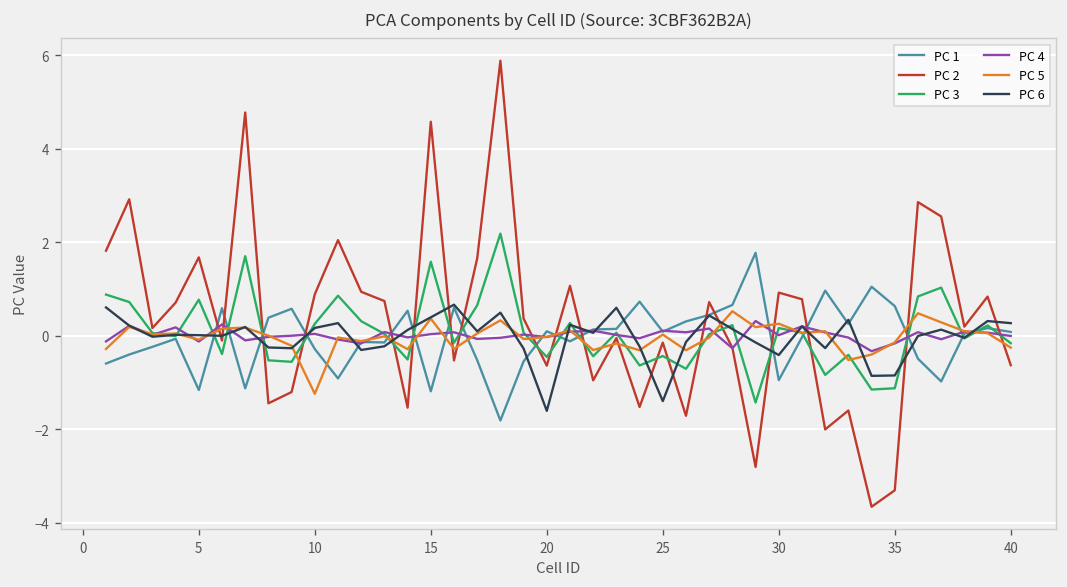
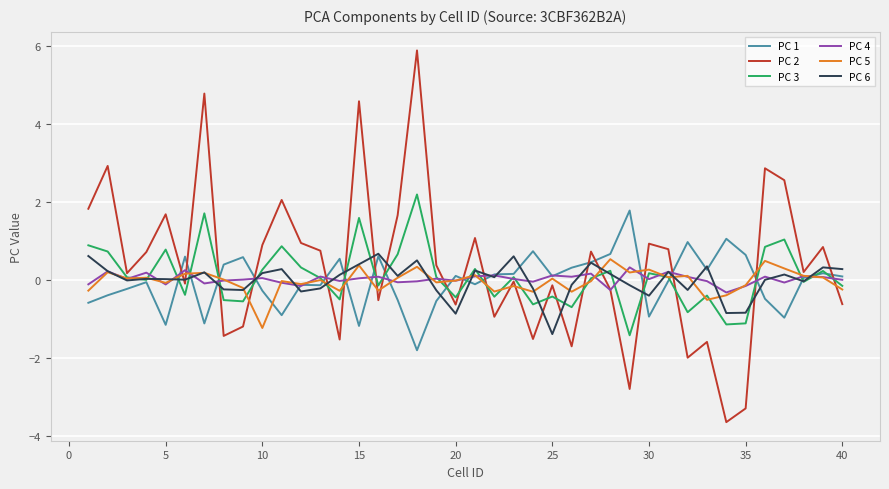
  {
    "PC 1": {
      "5": -1.2,
      "10": -0.3,
      "15": -1.2,
      "20": 0.1,
      "30": -0.9,
      "35": 0.6,
      "40": 0.1
    },
    "PC 2": {
      "5": 1.7,
      "10": 0.9,
      "15": 4.6,
      "20": -0.6,
      "25": -0.1,
      "30": 0.9,
      "35": -3.3,
      "40": -0.6
    },
    "PC 3": {
      "5": 0.8,
      "10": 0.3,
      "15": 1.6,
      "20": -0.5,
      "25": -0.4,
      "30": 0.2,
      "35": -1.1,
      "40": -0.2
    },
    "PC 4": {
      "10": 0.0,
      "15": 0.0,
      "30": 0.0,
      "40": 0.0
    },
    "PC 5": {
      "10": -1.2,
      "30": 0.3,
      "40": -0.3
    },
    "PC 6": {
      "5": 0.0,
      "10": 0.2,
-     "20": -1.6,
+     "20": -0.9,
      "25": -1.4,
      "30": -0.4,
      "35": -0.8,
      "40": 0.3
    }
  }
